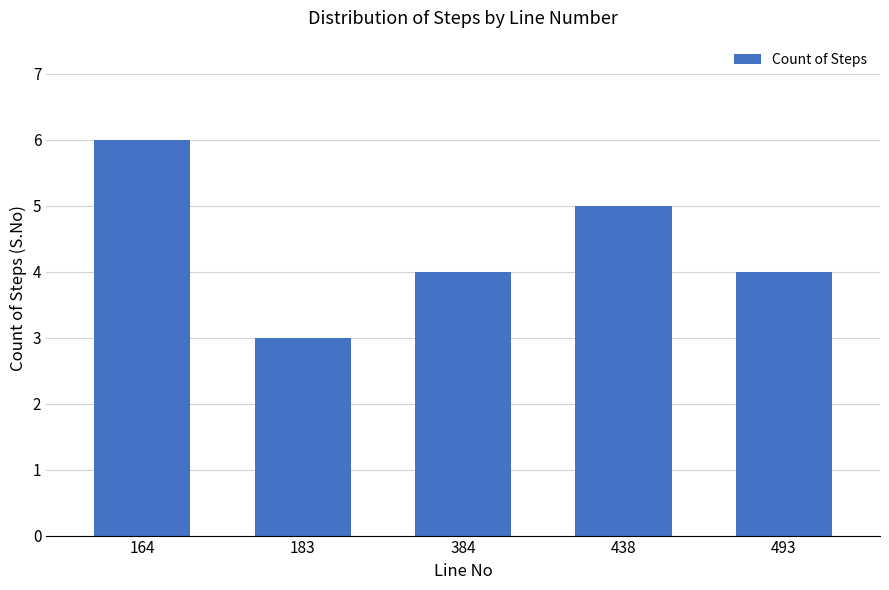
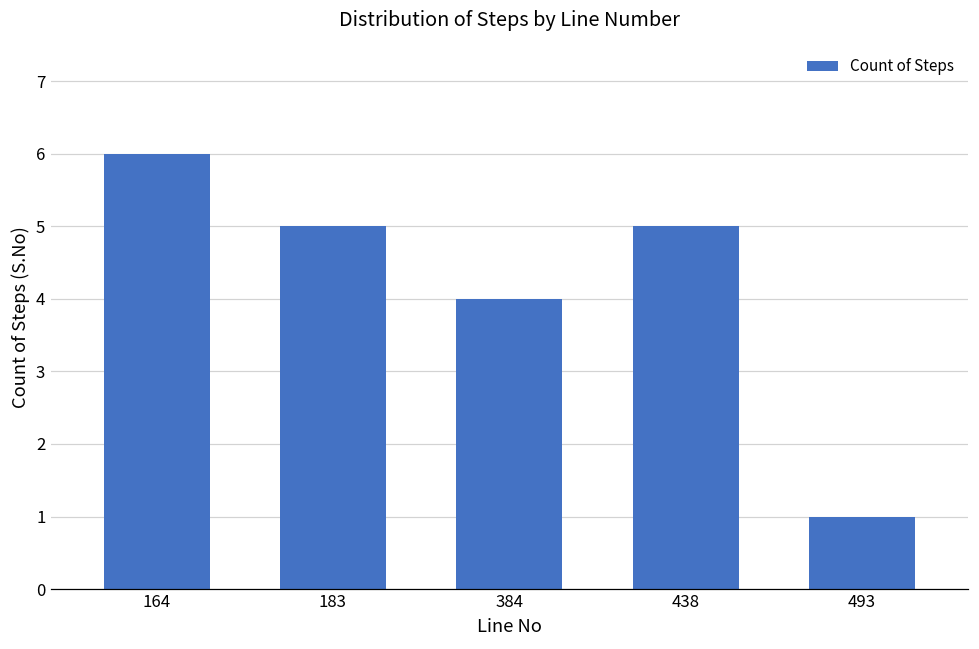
  {
    "164": 6,
-   "183": 3,
+   "183": 5,
    "384": 4,
    "438": 5,
-   "493": 4
+   "493": 1
  }
